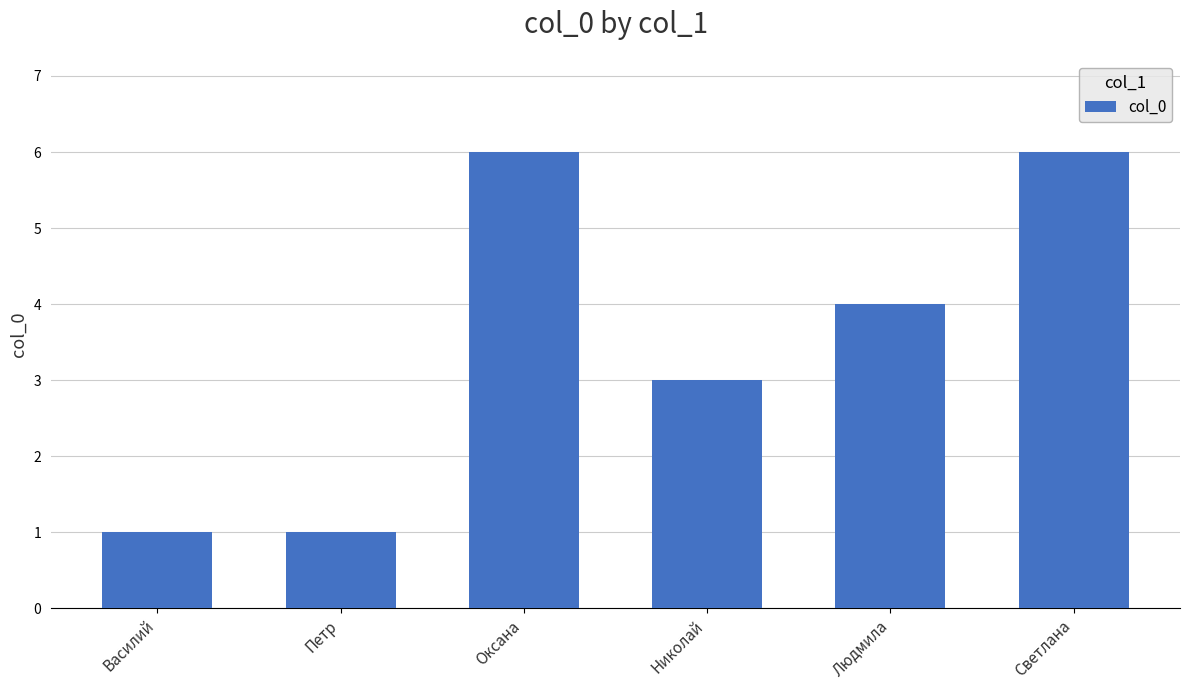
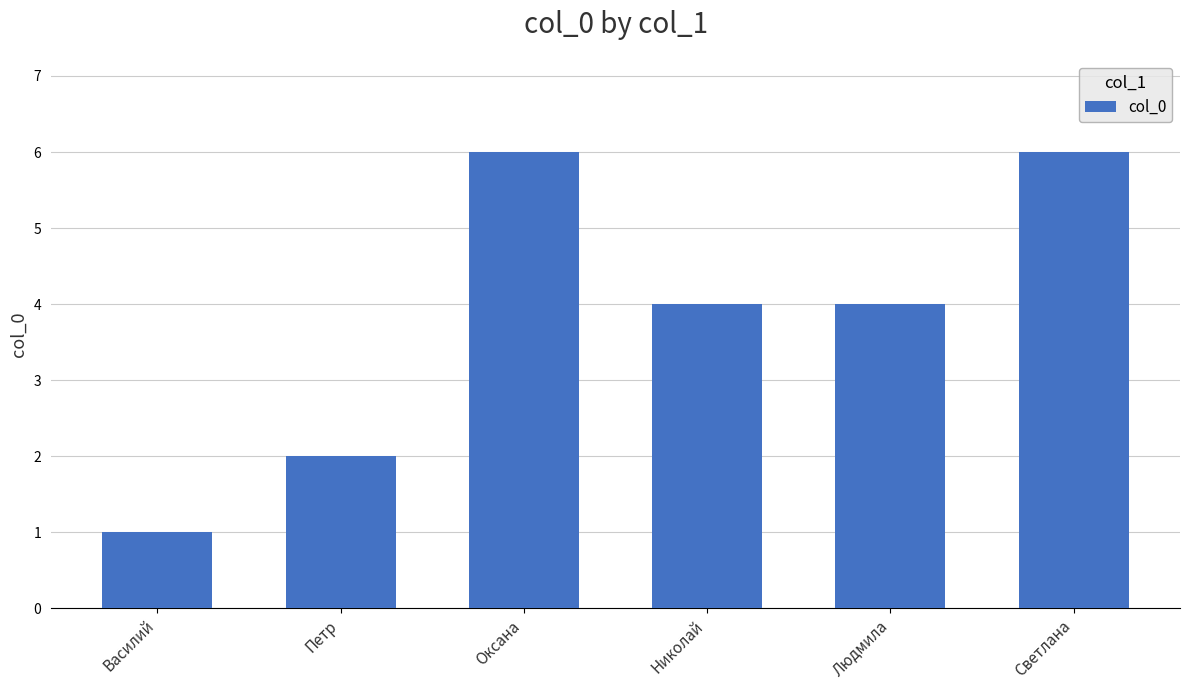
  {
    "Василий": 1,
-   "Петр": 1,
+   "Петр": 2,
    "Оксана": 6,
-   "Николай": 3,
+   "Николай": 4,
    "Людмила": 4,
    "Светлана": 6
  }
